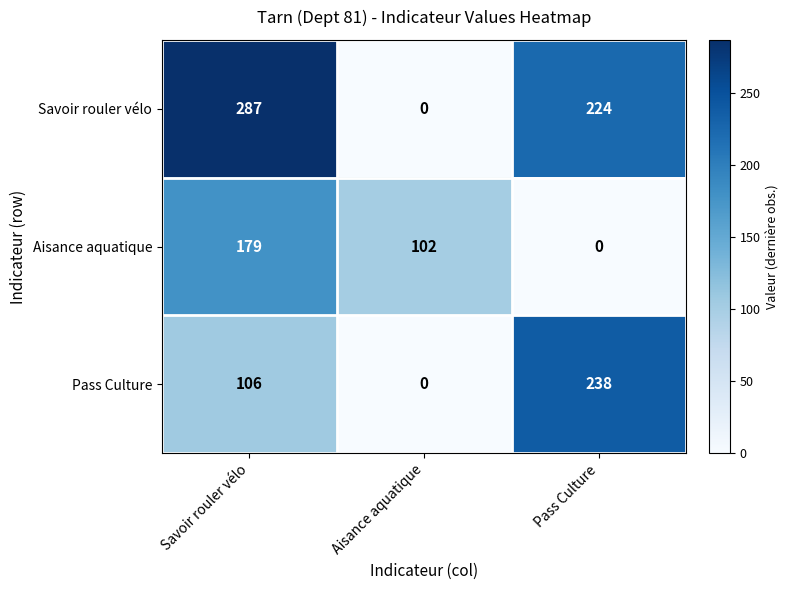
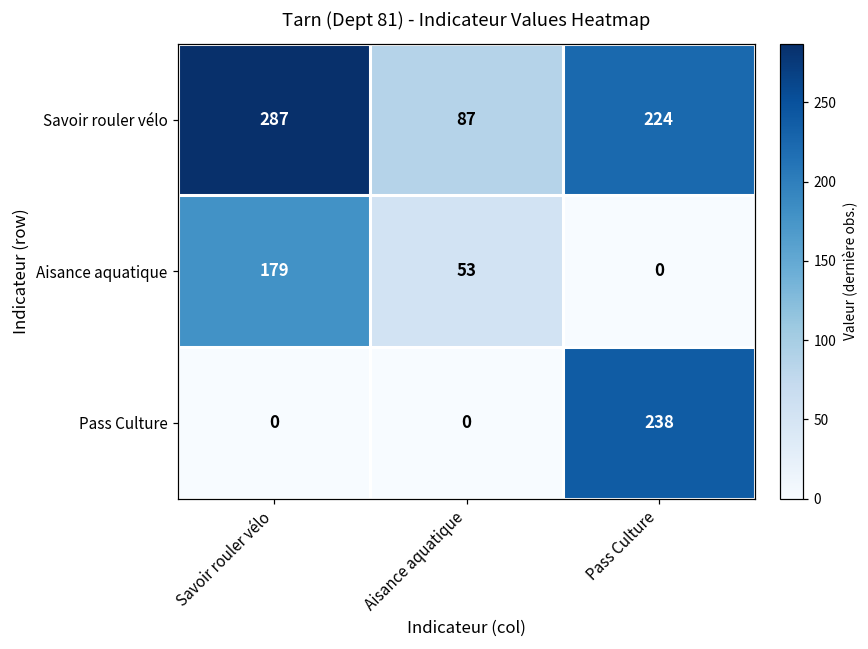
  {
    "Savoir rouler vélo": {
      "Savoir rouler vélo": 287,
-     "Aisance aquatique": 0,
+     "Aisance aquatique": 87,
      "Pass Culture": 224
    },
    "Aisance aquatique": {
      "Savoir rouler vélo": 179,
-     "Aisance aquatique": 102,
+     "Aisance aquatique": 53,
      "Pass Culture": 0
    },
    "Pass Culture": {
-     "Savoir rouler vélo": 106,
+     "Savoir rouler vélo": 0,
      "Aisance aquatique": 0,
      "Pass Culture": 238
    }
  }
